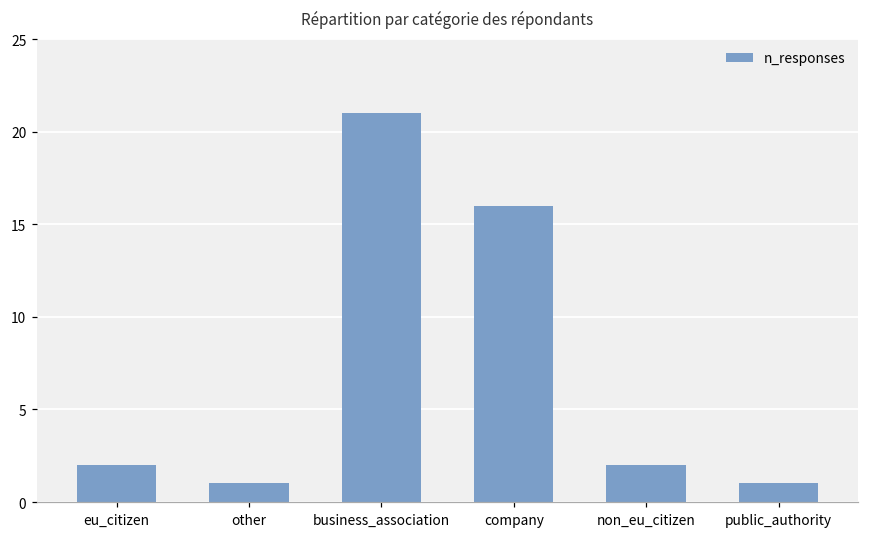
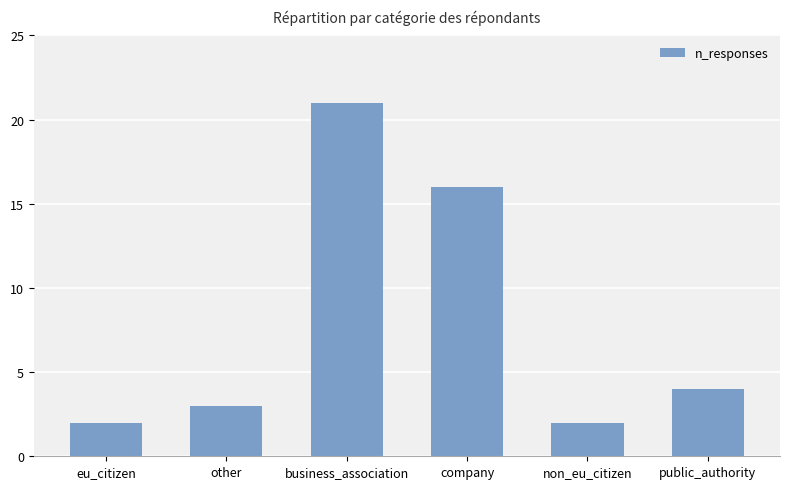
  {
    "eu_citizen": 2,
-   "other": 1,
+   "other": 3,
    "business_association": 21,
    "company": 16,
    "non_eu_citizen": 2,
-   "public_authority": 1
+   "public_authority": 4
  }
